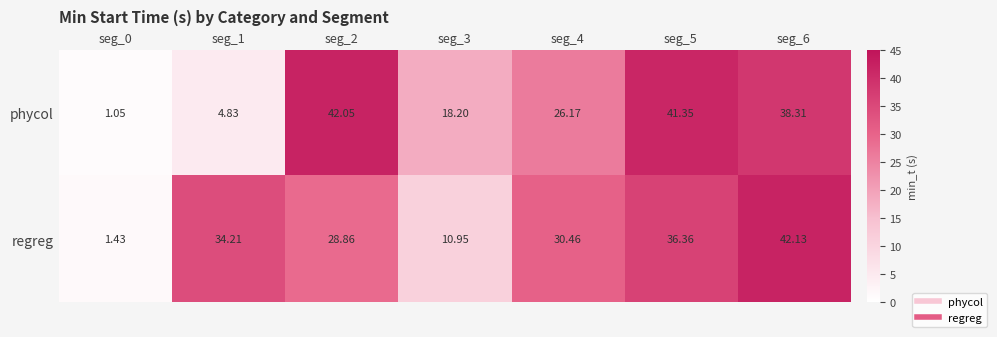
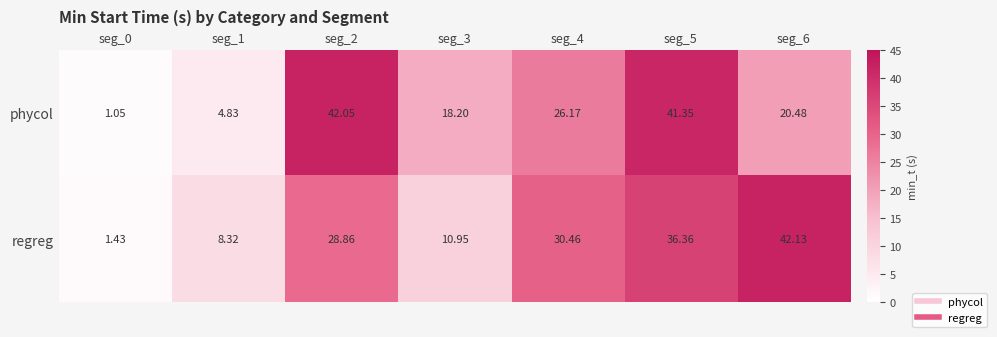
  {
    "phycol": {
      "seg_0": 1.05,
      "seg_1": 4.83,
      "seg_2": 42.05,
      "seg_3": 18.20,
      "seg_4": 26.17,
      "seg_5": 41.35,
-     "seg_6": 38.31
+     "seg_6": 20.48
    },
    "regreg": {
      "seg_0": 1.43,
-     "seg_1": 34.21,
+     "seg_1": 8.32,
      "seg_2": 28.86,
      "seg_3": 10.95,
      "seg_4": 30.46,
      "seg_5": 36.36,
      "seg_6": 42.13
    }
  }
